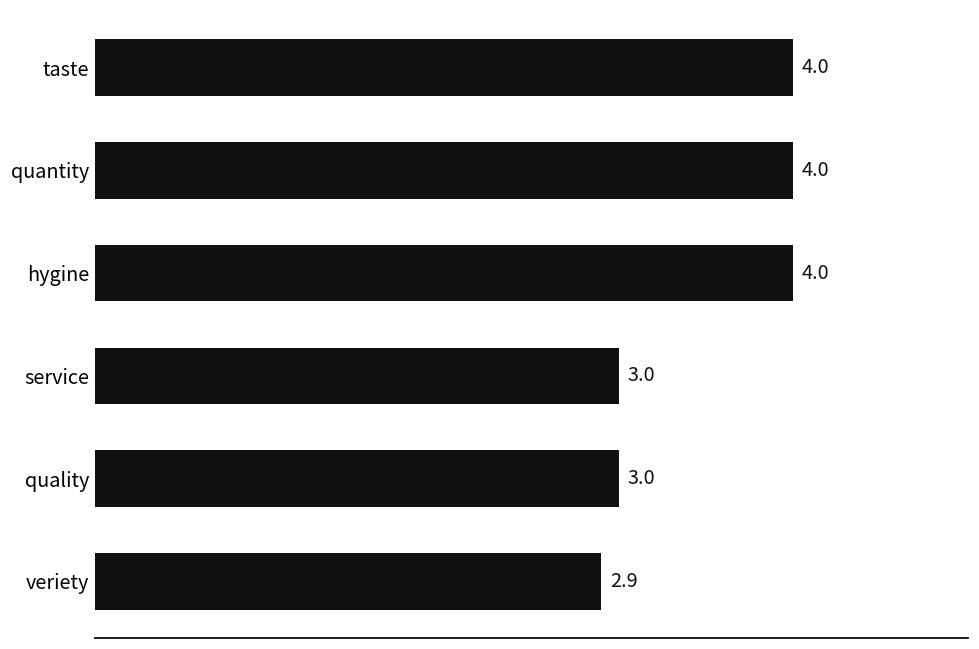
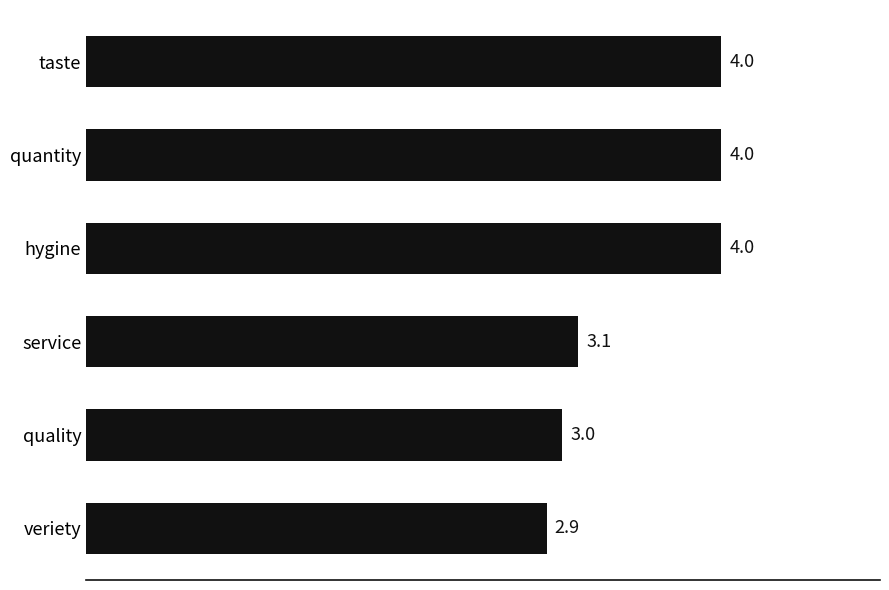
  {
    "taste": 4.0,
    "quantity": 4.0,
    "hygine": 4.0,
-   "service": 3.0,
+   "service": 3.1,
    "quality": 3.0,
    "veriety": 2.9
  }
